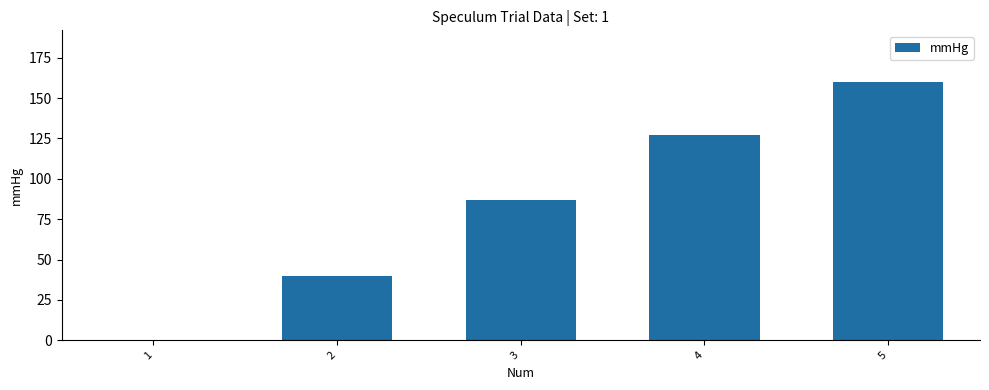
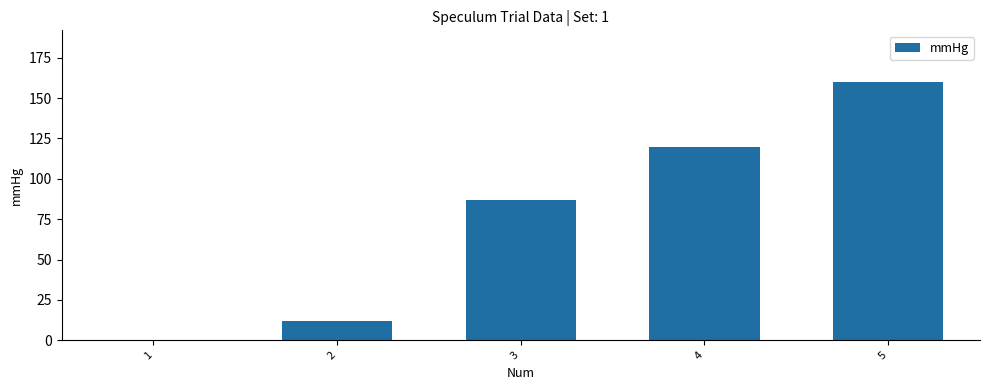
  {
    "1": 0,
-   "2": 40,
+   "2": 12,
    "3": 87,
-   "4": 127,
+   "4": 120,
    "5": 160
  }
